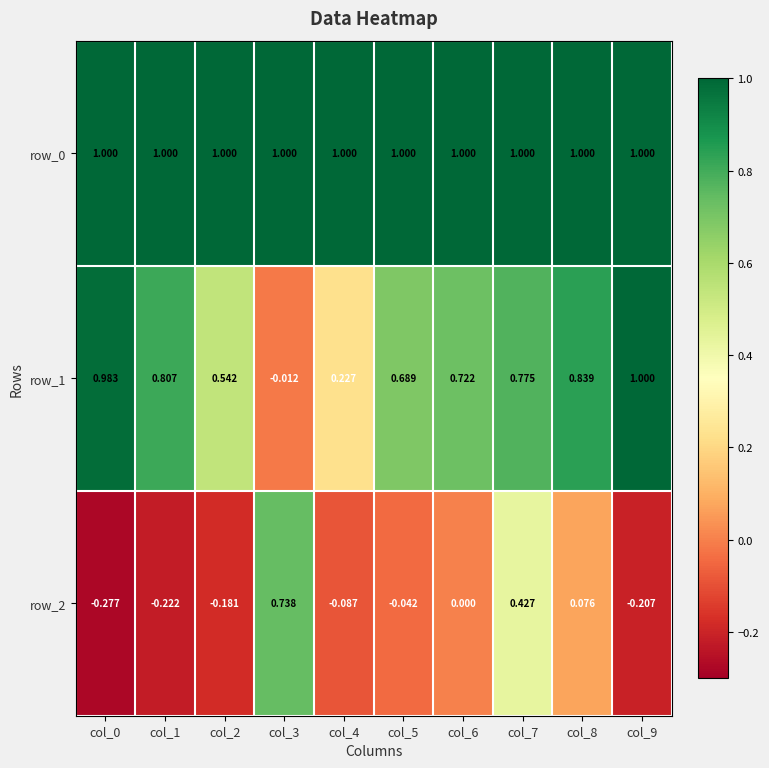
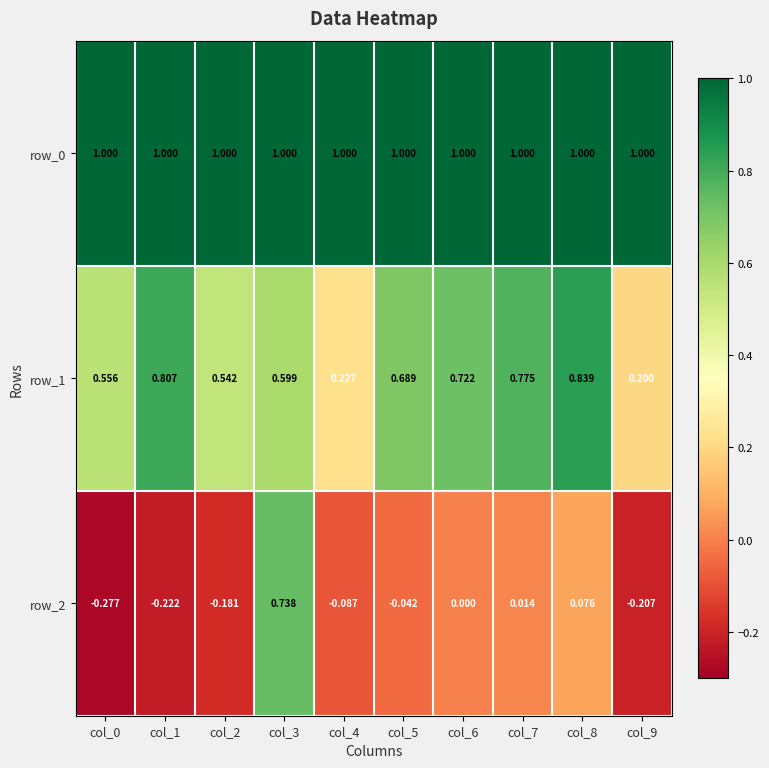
  {
    "row_0": {
      "col_0": 1.000,
      "col_1": 1.000,
      "col_2": 1.000,
      "col_3": 1.000,
      "col_4": 1.000,
      "col_5": 1.000,
      "col_6": 1.000,
      "col_7": 1.000,
      "col_8": 1.000,
      "col_9": 1.000
    },
    "row_1": {
-     "col_0": 0.983,
+     "col_0": 0.556,
      "col_1": 0.807,
      "col_2": 0.542,
-     "col_3": -0.012,
+     "col_3": 0.599,
      "col_4": 0.227,
      "col_5": 0.689,
      "col_6": 0.722,
      "col_7": 0.775,
      "col_8": 0.839,
-     "col_9": 1.000
+     "col_9": 0.200
    },
    "row_2": {
      "col_0": -0.277,
      "col_1": -0.222,
      "col_2": -0.181,
      "col_3": 0.738,
      "col_4": -0.087,
      "col_5": -0.042,
      "col_6": 0.000,
-     "col_7": 0.427,
+     "col_7": 0.014,
      "col_8": 0.076,
      "col_9": -0.207
    }
  }
